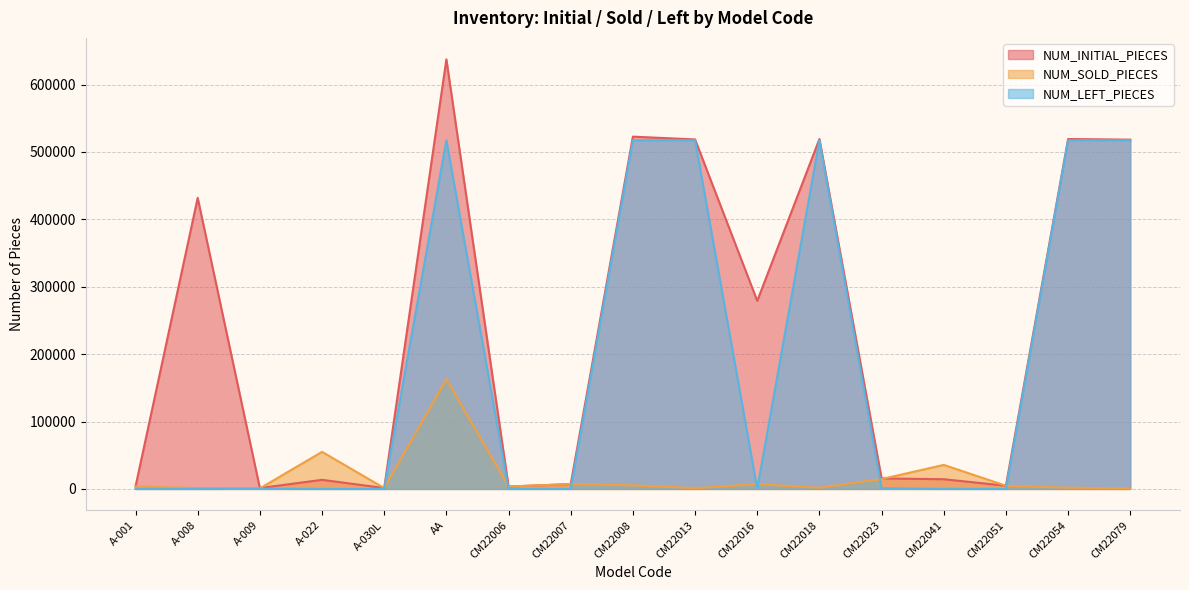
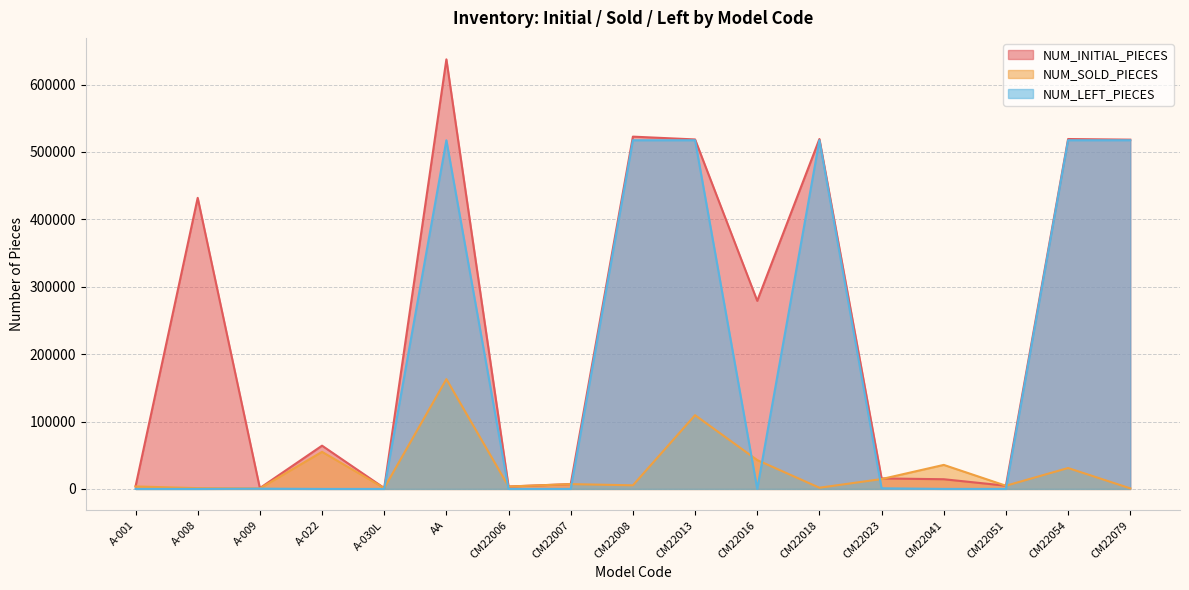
  {
    "NUM_INITIAL_PIECES": {
      "A-008": 430000,
-     "A-022": 10000,
+     "A-022": 60000,
      "AA": 640000,
      "CM22008": 520000,
      "CM22016": 280000,
      "CM22041": 10000
    },
    "NUM_SOLD_PIECES": {
      "A-022": 60000,
      "AA": 160000,
      "CM22008": 10000,
-     "CM22013": 0,
-     "CM22016": 10000,
+     "CM22013": 110000,
+     "CM22016": 40000,
      "CM22018": 0,
      "CM22041": 40000,
-     "CM22054": 0,
+     "CM22054": 30000,
      "CM22079": 0
    },
    "NUM_LEFT_PIECES": {
      "A-022": 0,
      "AA": 520000,
      "CM22007": 0,
      "CM22008": 520000,
      "CM22016": 0,
      "CM22023": 0,
      "CM22041": 0,
      "CM22051": 0
    }
  }
